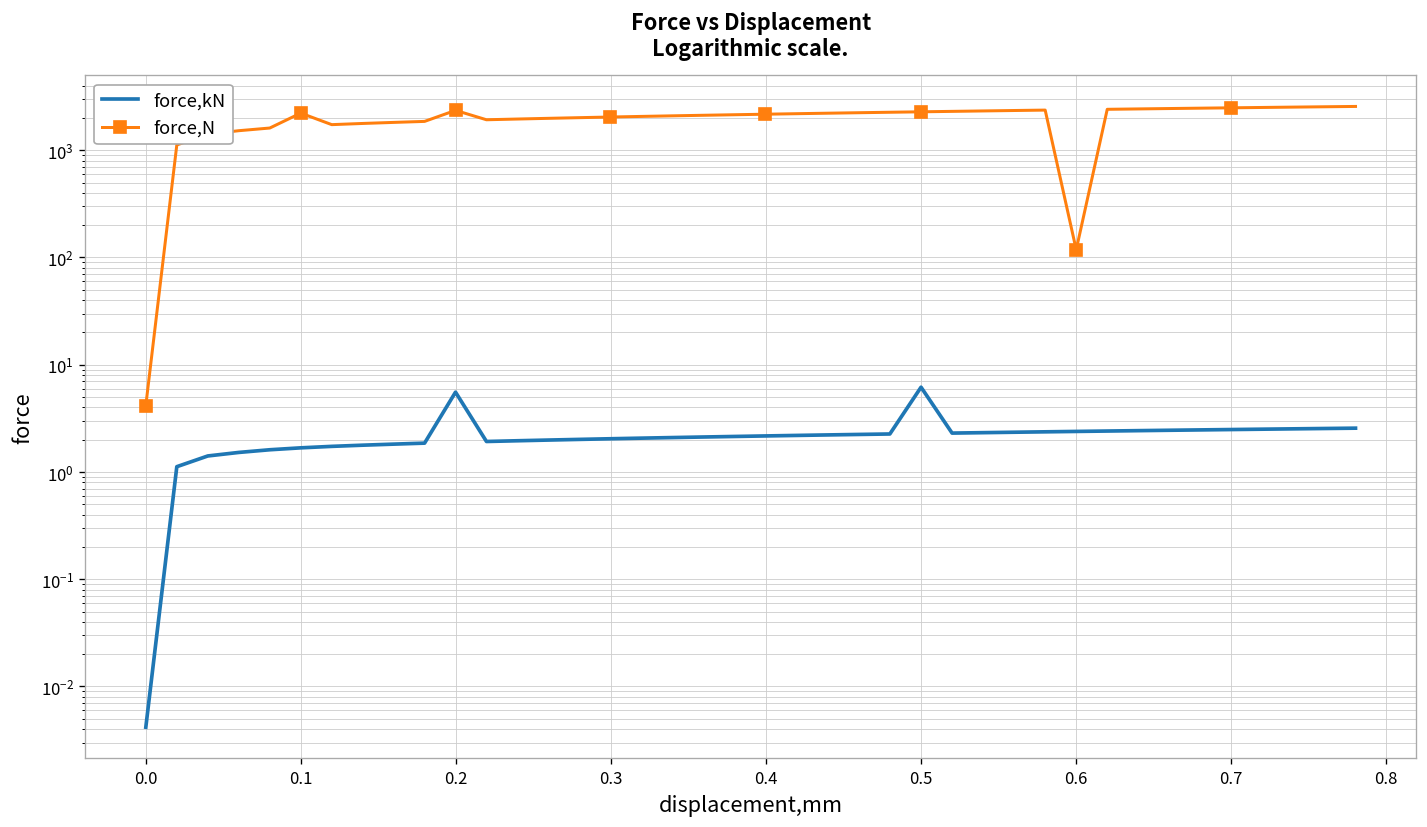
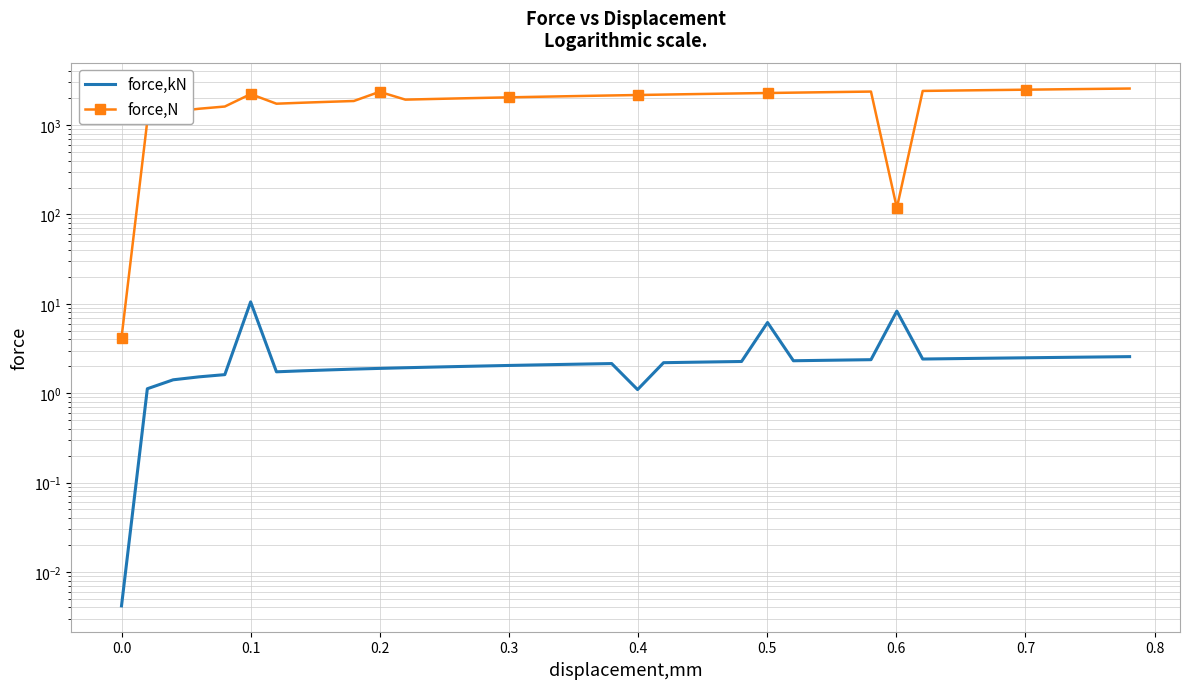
  {
    "force,kN": {
      "0.0": 0.004,
-     "0.1": 1.7,
-     "0.2": 6,
+     "0.1": 10,
+     "0.2": 1.9,
      "0.3": 2.0,
-     "0.4": 2.2,
+     "0.4": 1.1,
      "0.5": 6,
-     "0.6": 2.4
+     "0.6": 8
    },
    "force,N": {
      "0.0": 4,
      "0.1": 2200,
      "0.2": 2400,
      "0.3": 2000,
      "0.4": 2200,
      "0.5": 2300,
      "0.6": 120
    }
  }
